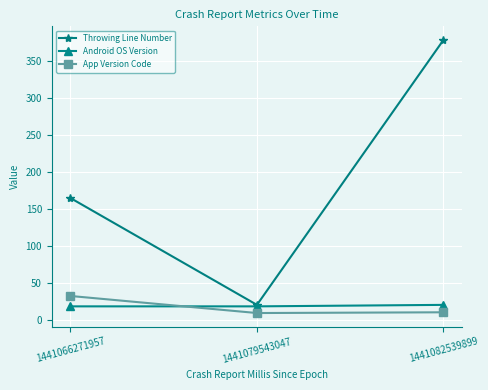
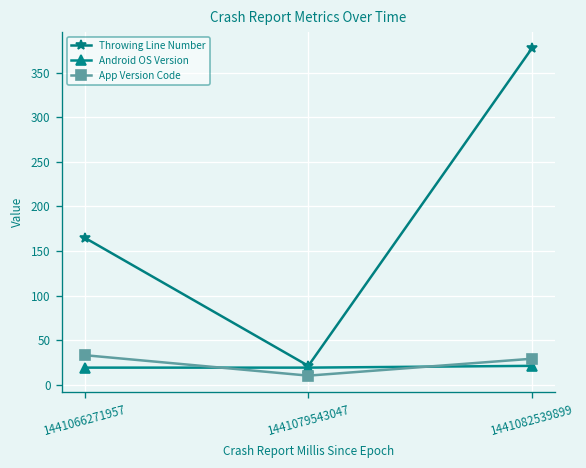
  {
    "App Version Code": {
      "1441066271957": 30,
      "1441079543047": 10,
-     "1441082539899": 10
+     "1441082539899": 30
    }
  }
